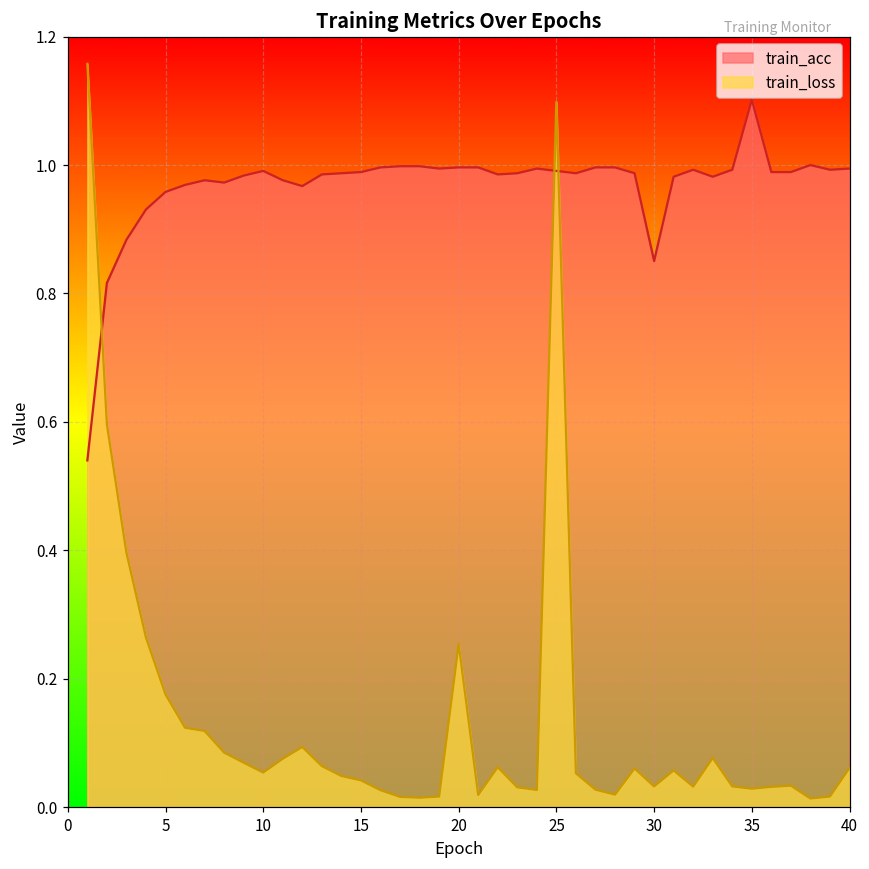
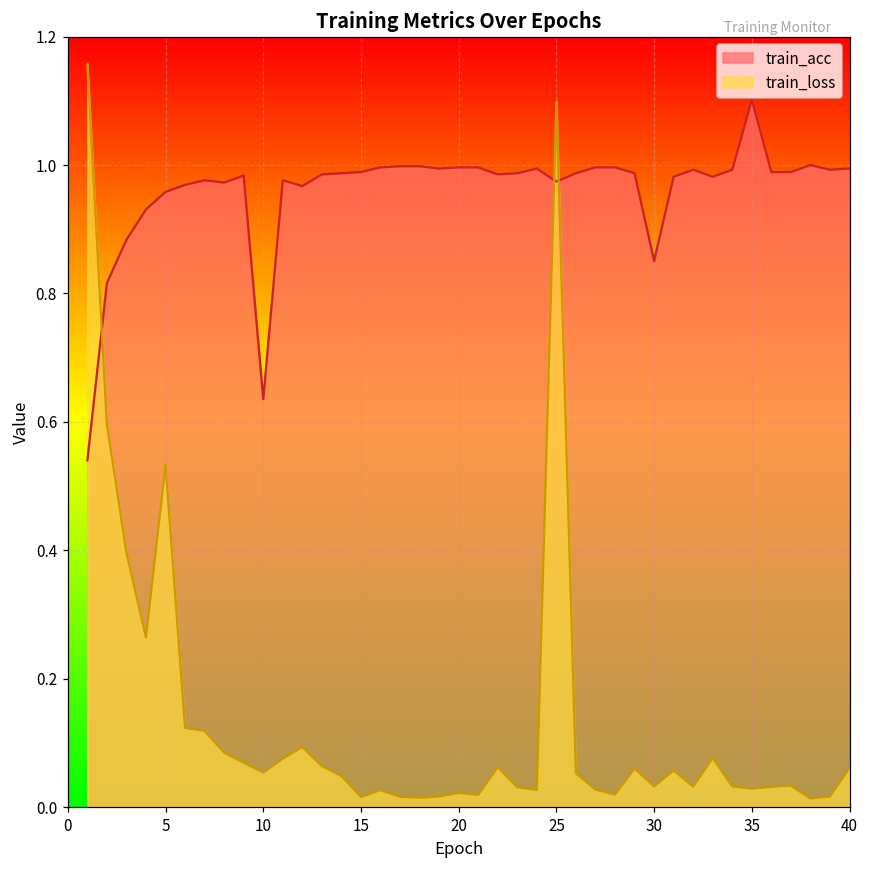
  {
    "train_acc": {
      "5": 0.96,
-     "10": 0.99,
+     "10": 0.64,
      "15": 0.99,
      "20": 1.00,
-     "25": 0.99,
+     "25": 0.97,
      "30": 0.85,
      "35": 1.10,
      "40": 0.99
    },
    "train_loss": {
-     "5": 0.18,
+     "5": 0.53,
      "10": 0.05,
-     "15": 0.04,
-     "20": 0.25,
+     "15": 0.02,
+     "20": 0.02,
      "25": 1.10,
      "30": 0.03,
      "35": 0.03,
      "40": 0.06
    }
  }
